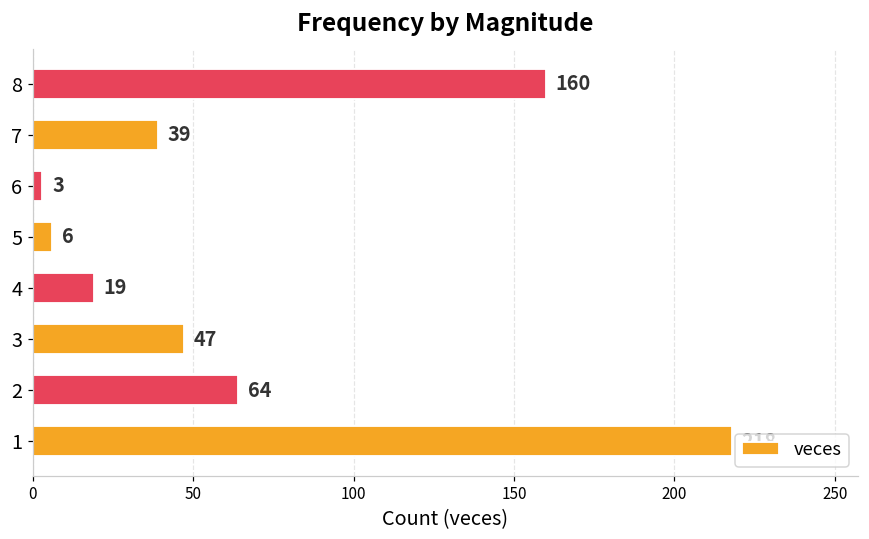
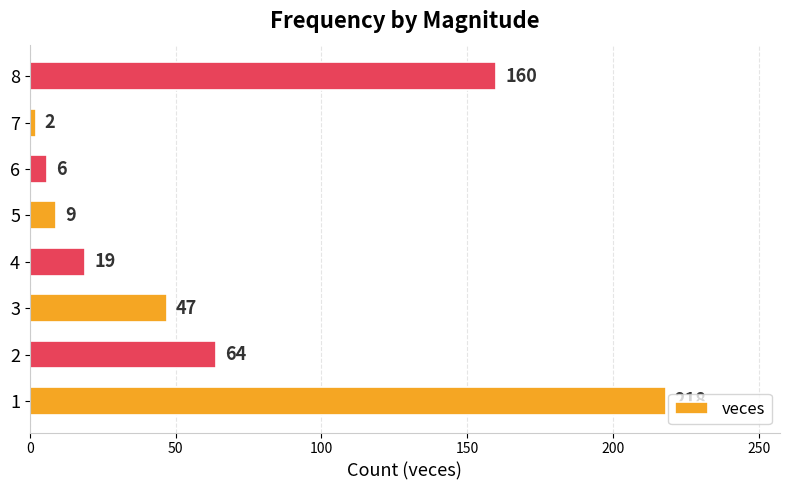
  {
    "8": 160,
-   "7": 39,
-   "6": 3,
-   "5": 6,
+   "7": 2,
+   "6": 6,
+   "5": 9,
    "4": 19,
    "3": 47,
    "2": 64
  }
